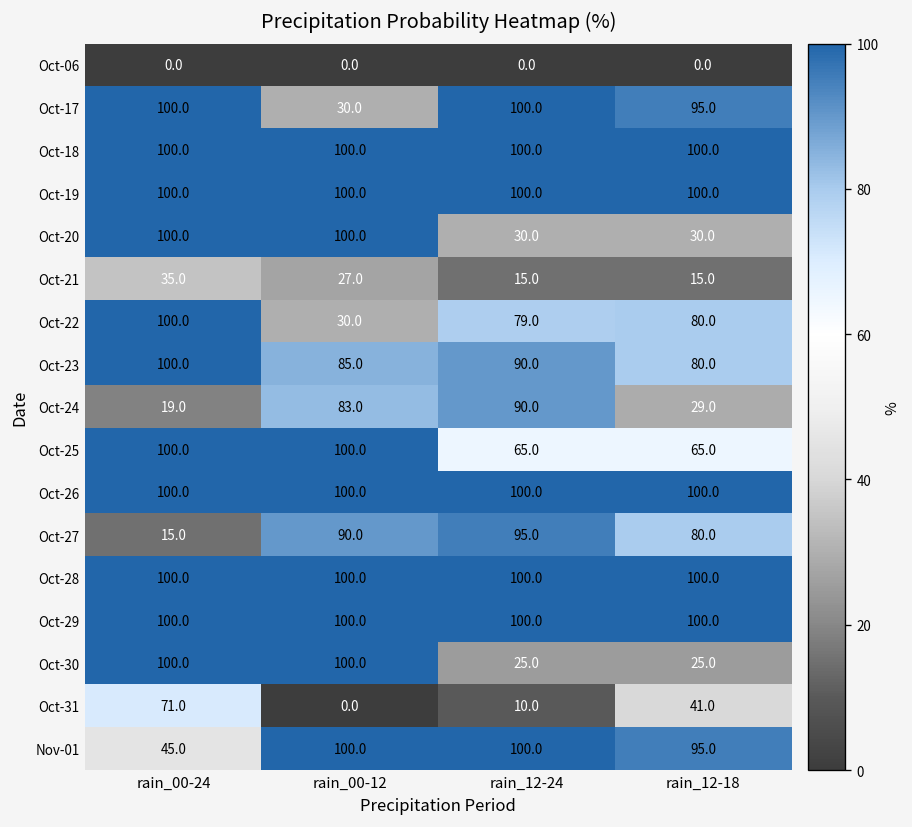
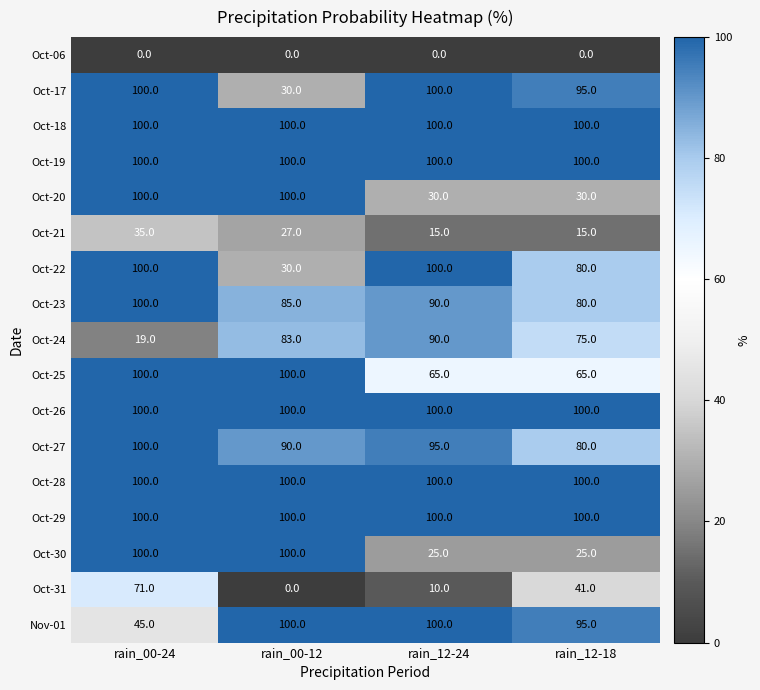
  {
    "Oct-06": {
      "rain_00-24": 0.0,
      "rain_00-12": 0.0,
      "rain_12-24": 0.0,
      "rain_12-18": 0.0
    },
    "Oct-17": {
      "rain_00-24": 100.0,
      "rain_00-12": 30.0,
      "rain_12-24": 100.0,
      "rain_12-18": 95.0
    },
    "Oct-18": {
      "rain_00-24": 100.0,
      "rain_00-12": 100.0,
      "rain_12-24": 100.0,
      "rain_12-18": 100.0
    },
    "Oct-19": {
      "rain_00-24": 100.0,
      "rain_00-12": 100.0,
      "rain_12-24": 100.0,
      "rain_12-18": 100.0
    },
    "Oct-20": {
      "rain_00-24": 100.0,
      "rain_00-12": 100.0,
      "rain_12-24": 30.0,
      "rain_12-18": 30.0
    },
    "Oct-21": {
      "rain_00-24": 35.0,
      "rain_00-12": 27.0,
      "rain_12-24": 15.0,
      "rain_12-18": 15.0
    },
    "Oct-22": {
      "rain_00-24": 100.0,
      "rain_00-12": 30.0,
-     "rain_12-24": 79.0,
+     "rain_12-24": 100.0,
      "rain_12-18": 80.0
    },
    "Oct-23": {
      "rain_00-24": 100.0,
      "rain_00-12": 85.0,
      "rain_12-24": 90.0,
      "rain_12-18": 80.0
    },
    "Oct-24": {
      "rain_00-24": 19.0,
      "rain_00-12": 83.0,
      "rain_12-24": 90.0,
-     "rain_12-18": 29.0
+     "rain_12-18": 75.0
    },
    "Oct-25": {
      "rain_00-24": 100.0,
      "rain_00-12": 100.0,
      "rain_12-24": 65.0,
      "rain_12-18": 65.0
    },
    "Oct-26": {
      "rain_00-24": 100.0,
      "rain_00-12": 100.0,
      "rain_12-24": 100.0,
      "rain_12-18": 100.0
    },
    "Oct-27": {
-     "rain_00-24": 15.0,
+     "rain_00-24": 100.0,
      "rain_00-12": 90.0,
      "rain_12-24": 95.0,
      "rain_12-18": 80.0
    },
    "Oct-28": {
      "rain_00-24": 100.0,
      "rain_00-12": 100.0,
      "rain_12-24": 100.0,
      "rain_12-18": 100.0
    },
    "Oct-29": {
      "rain_00-24": 100.0,
      "rain_00-12": 100.0,
      "rain_12-24": 100.0,
      "rain_12-18": 100.0
    },
    "Oct-30": {
      "rain_00-24": 100.0,
      "rain_00-12": 100.0,
      "rain_12-24": 25.0,
      "rain_12-18": 25.0
    },
    "Oct-31": {
      "rain_00-24": 71.0,
      "rain_00-12": 0.0,
      "rain_12-24": 10.0,
      "rain_12-18": 41.0
    },
    "Nov-01": {
      "rain_00-24": 45.0,
      "rain_00-12": 100.0,
      "rain_12-24": 100.0,
      "rain_12-18": 95.0
    }
  }
